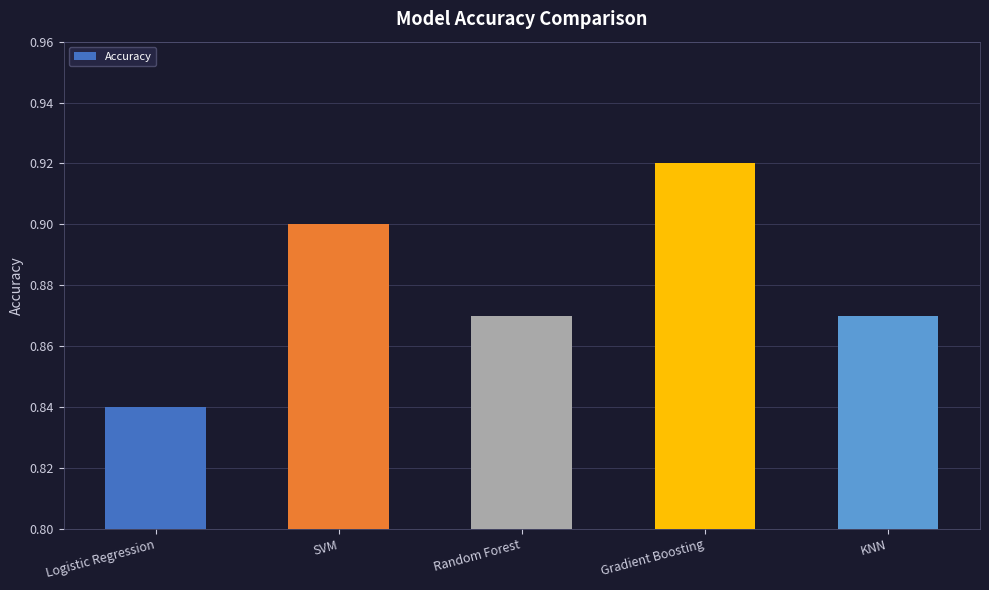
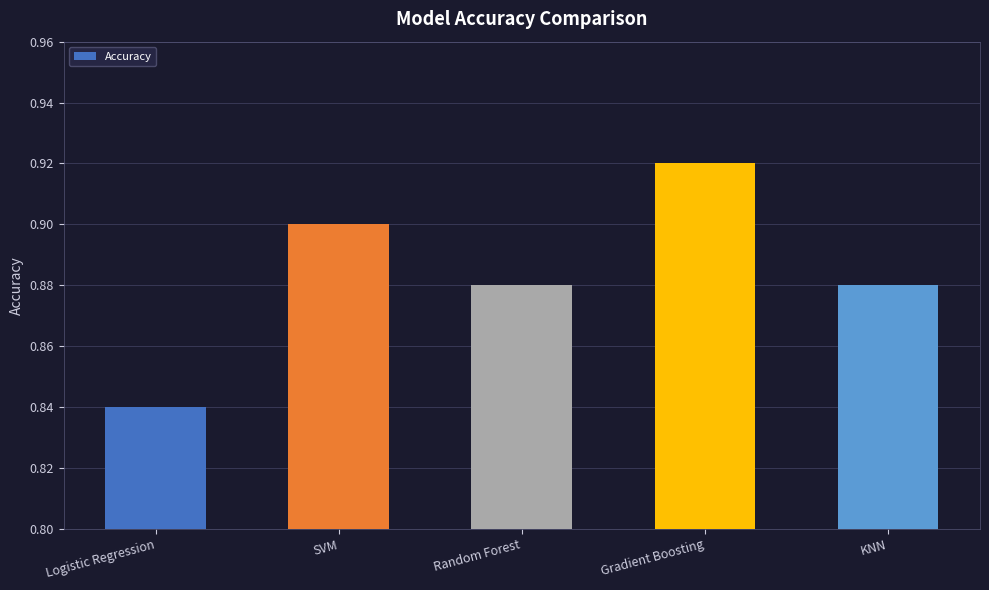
  {
    "Logistic Regression": 0.84,
    "SVM": 0.90,
-   "Random Forest": 0.87,
+   "Random Forest": 0.88,
    "Gradient Boosting": 0.92,
-   "KNN": 0.87
+   "KNN": 0.88
  }
